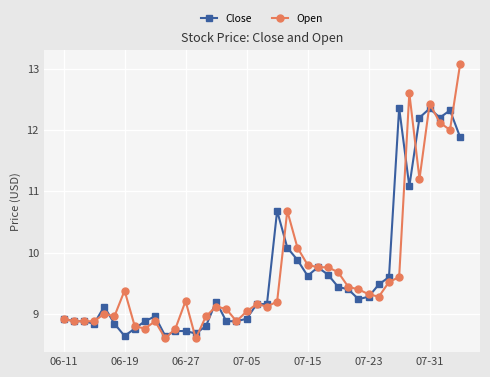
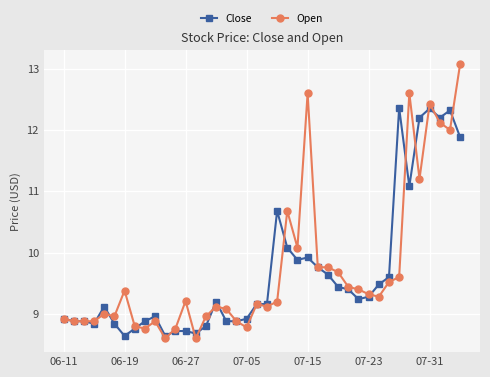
  {
    "Close": {
      "06-19": 8.6,
      "06-27": 8.7,
      "07-05": 8.9,
-     "07-15": 9.6,
+     "07-15": 9.9,
      "07-31": 12.4
    },
    "Open": {
      "06-19": 9.4,
      "06-27": 9.2,
-     "07-05": 9.0,
-     "07-15": 9.8,
+     "07-05": 8.8,
+     "07-15": 12.6,
      "07-31": 12.4
    }
  }
